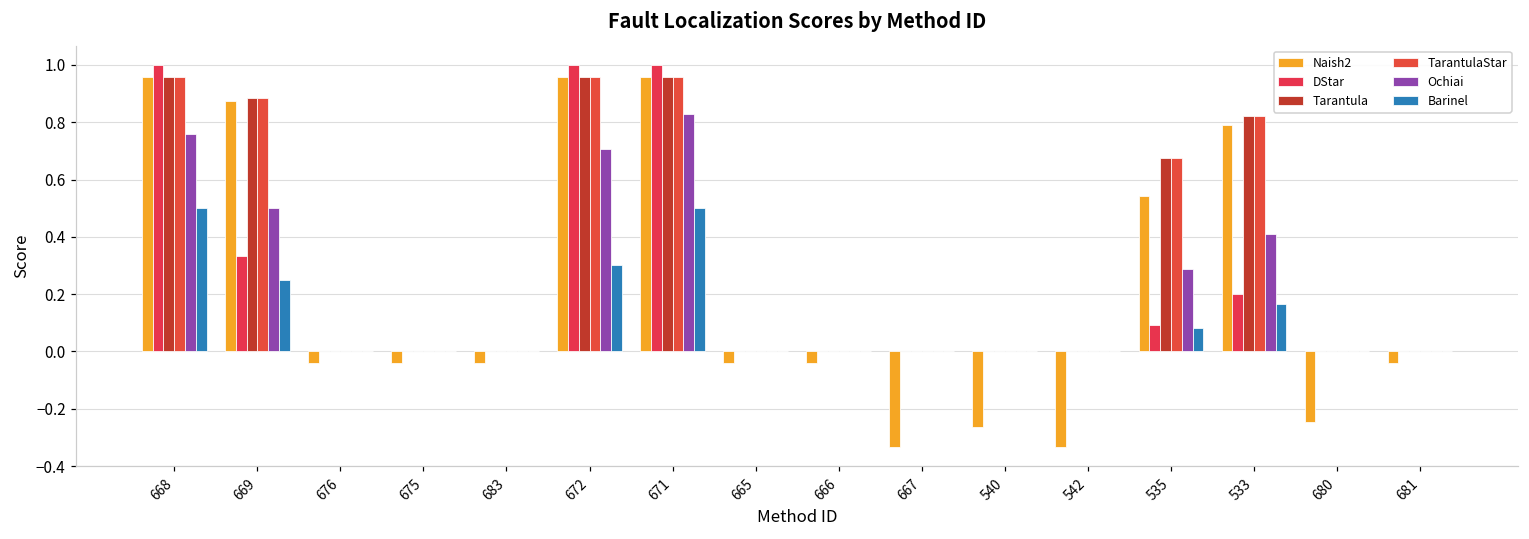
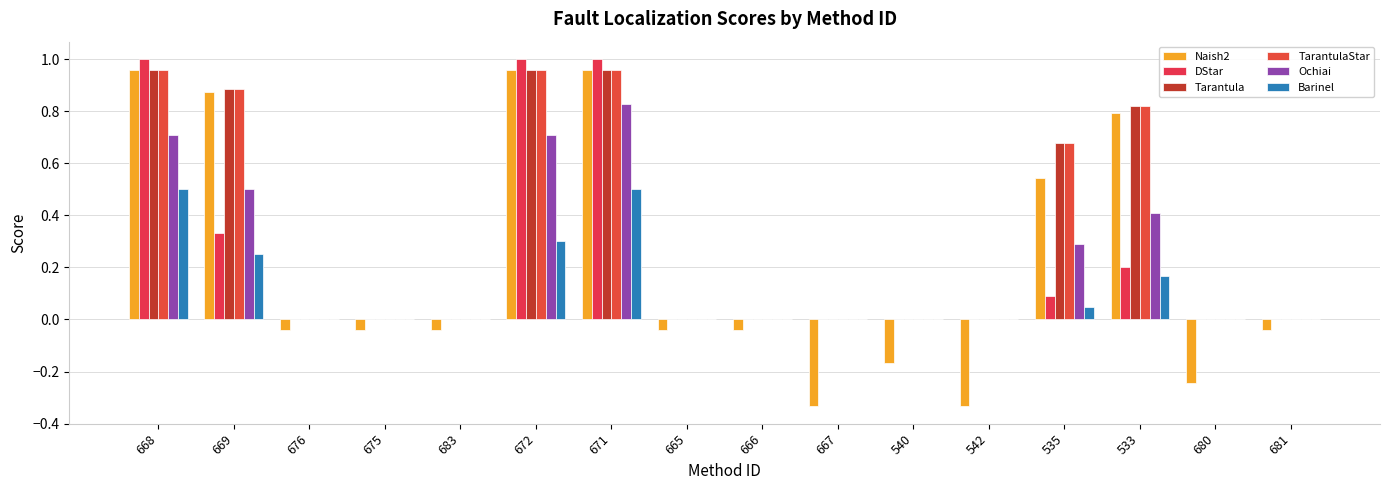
  {
    "Naish2": {
      "668": 0.96,
      "669": 0.88,
      "676": -0.04,
      "675": -0.04,
      "683": -0.04,
      "672": 0.96,
      "671": 0.96,
      "665": -0.04,
      "666": -0.04,
      "667": -0.33,
-     "540": -0.27,
+     "540": -0.17,
      "542": -0.33,
      "535": 0.54,
      "533": 0.79,
      "680": -0.25,
      "681": -0.04
    },
    "Ochiai": {
-     "668": 0.76,
+     "668": 0.71,
      "669": 0.50,
      "676": 0.00,
      "675": 0.00,
      "683": 0.00,
      "672": 0.71,
      "671": 0.83,
      "665": 0.00,
      "666": 0.00,
      "667": 0.00,
      "540": 0.00,
      "542": 0.00,
      "535": 0.29,
      "533": 0.41,
      "680": 0.00,
      "681": 0.00
    },
    "Barinel": {
      "668": 0.50,
      "669": 0.25,
      "676": 0.00,
      "675": 0.00,
      "683": 0.00,
      "672": 0.30,
      "671": 0.50,
      "665": 0.00,
      "666": 0.00,
      "667": 0.00,
      "540": 0.00,
      "542": 0.00,
-     "535": 0.08,
+     "535": 0.05,
      "533": 0.17,
      "680": 0.00,
      "681": 0.00
    }
  }
